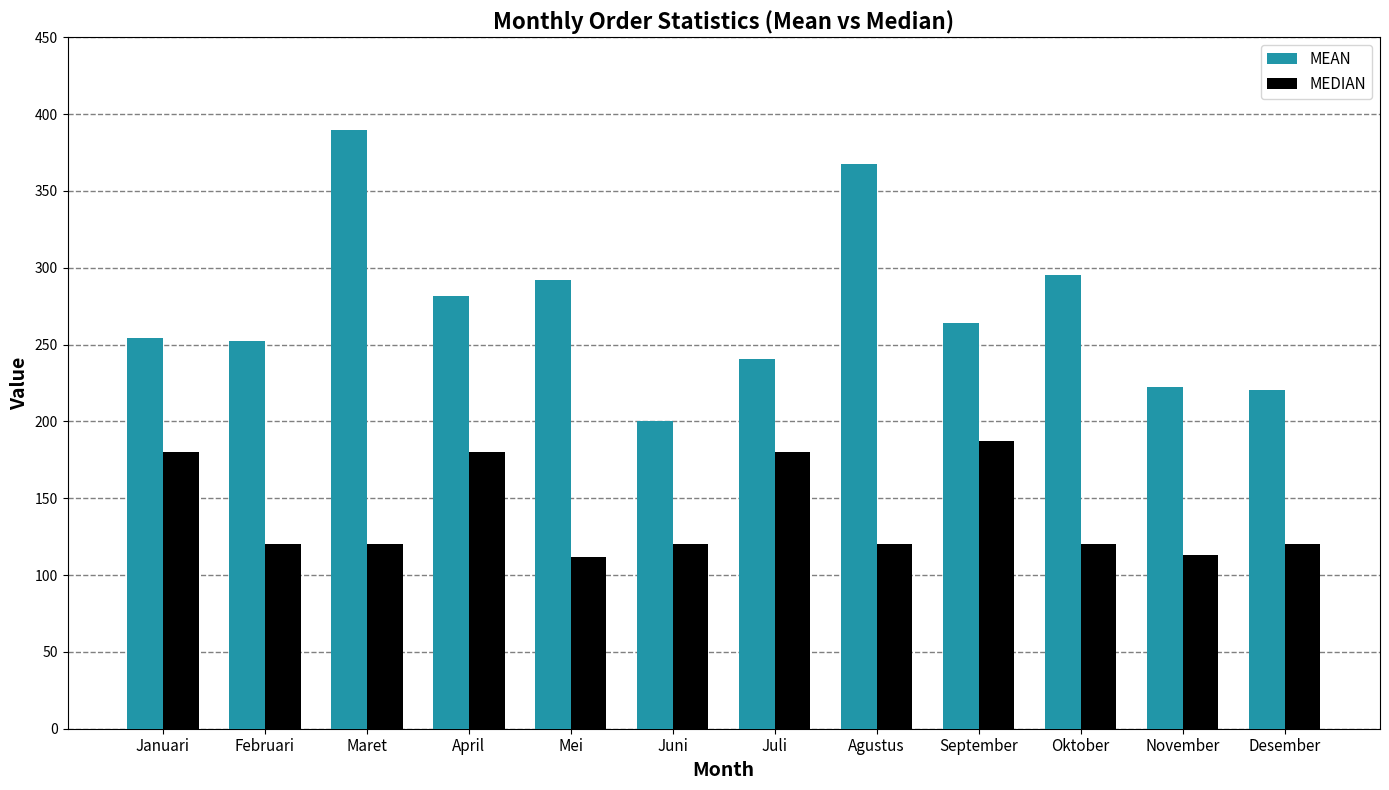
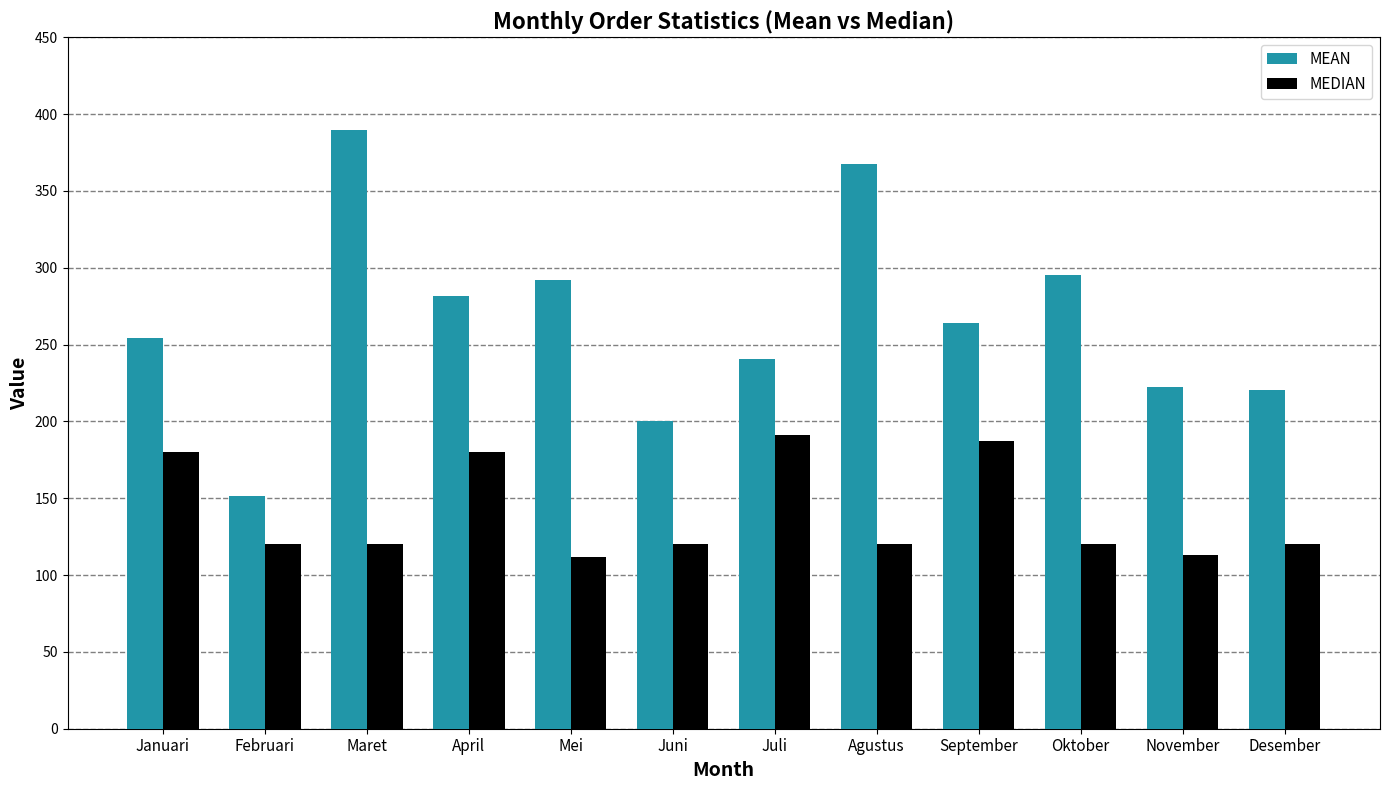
  {
    "MEAN": {
      "Januari": 254,
-     "Februari": 253,
+     "Februari": 152,
      "Maret": 390,
      "April": 282,
      "Mei": 292,
      "Juni": 200,
      "Juli": 241,
      "Agustus": 367,
      "September": 264,
      "Oktober": 295,
      "November": 222,
      "Desember": 221
    },
    "MEDIAN": {
      "Januari": 180,
      "Februari": 120,
      "Maret": 120,
      "April": 180,
      "Mei": 112,
      "Juni": 120,
-     "Juli": 180,
+     "Juli": 191,
      "Agustus": 120,
      "September": 187,
      "Oktober": 120,
      "November": 113,
      "Desember": 120
    }
  }
